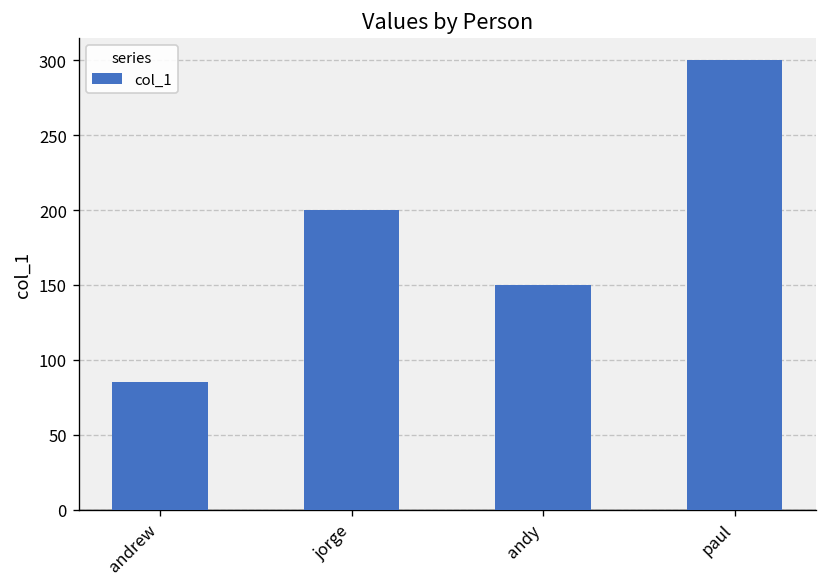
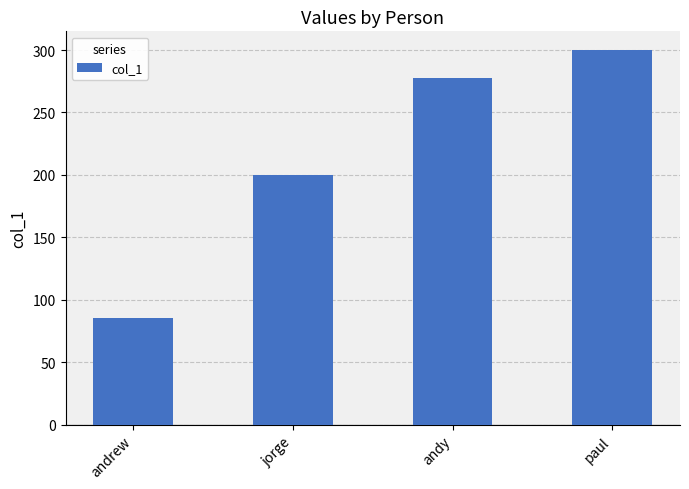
  {
    "andrew": 85,
    "jorge": 200,
-   "andy": 150,
+   "andy": 278,
    "paul": 300
  }
